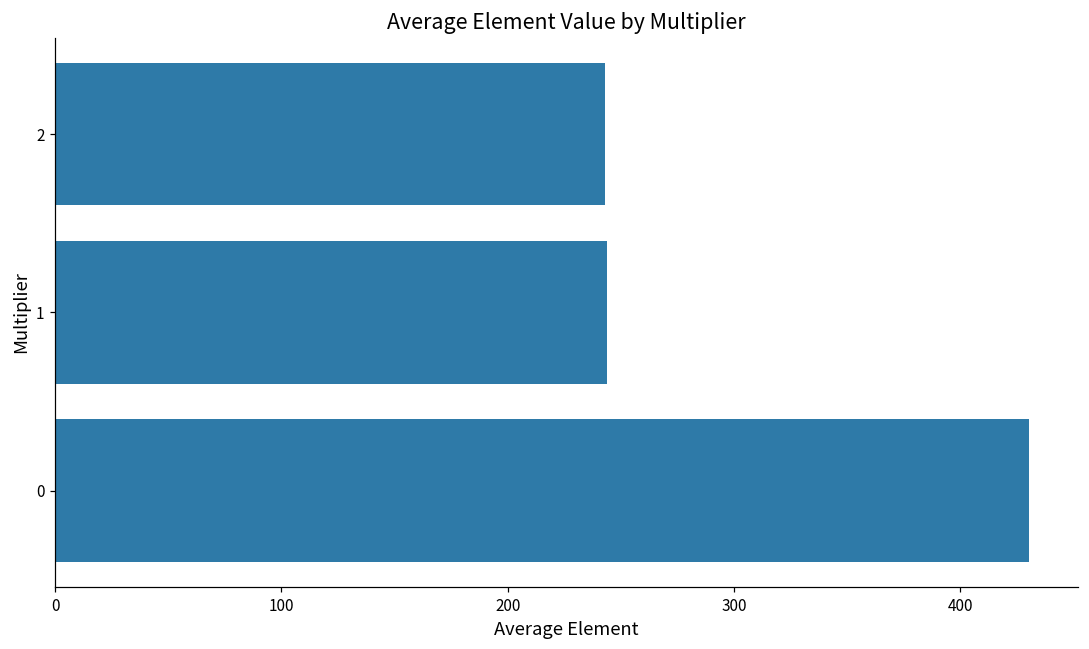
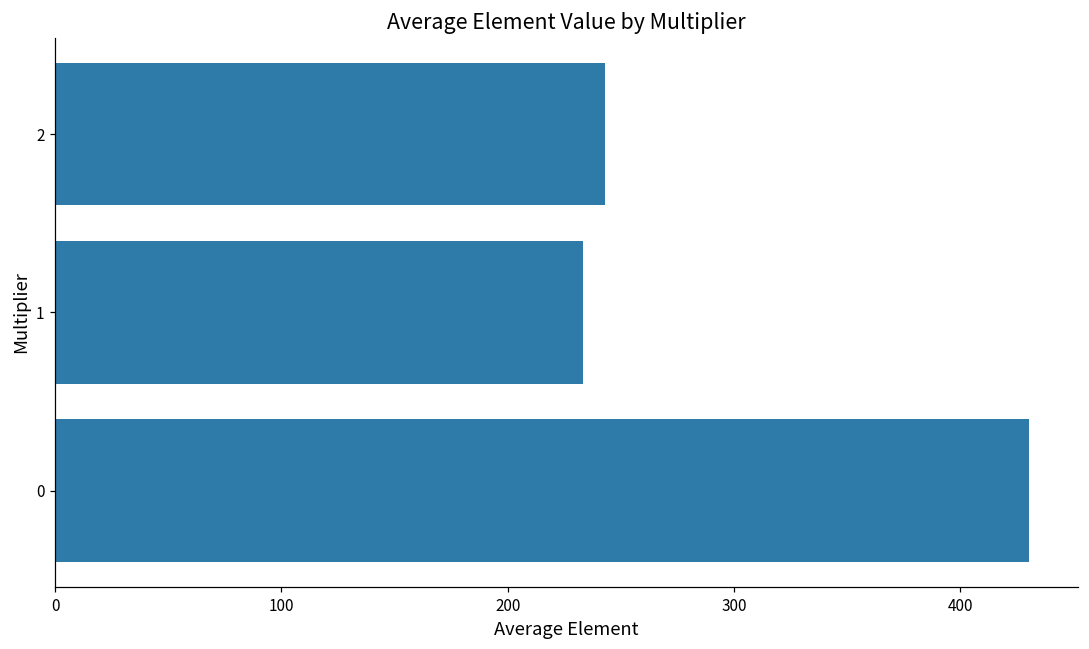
  {
    "2": 243,
-   "1": 244,
+   "1": 234,
    "0": 431
  }
